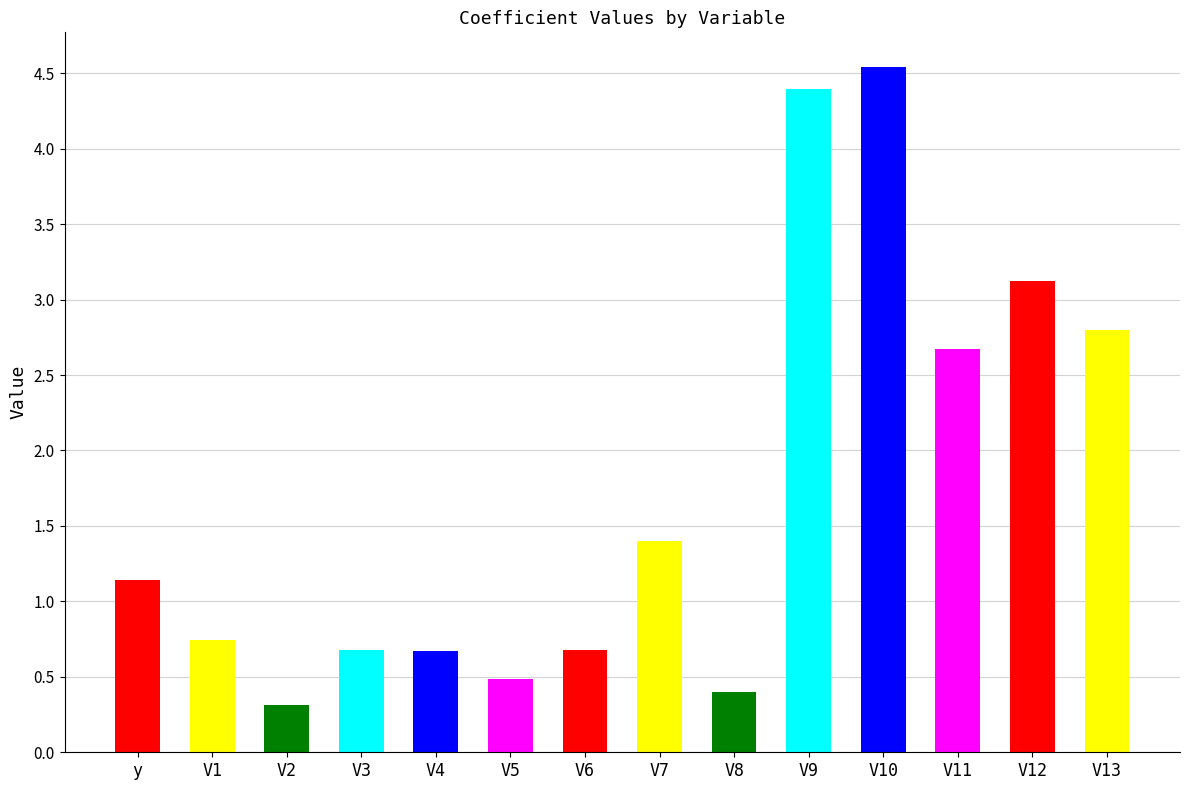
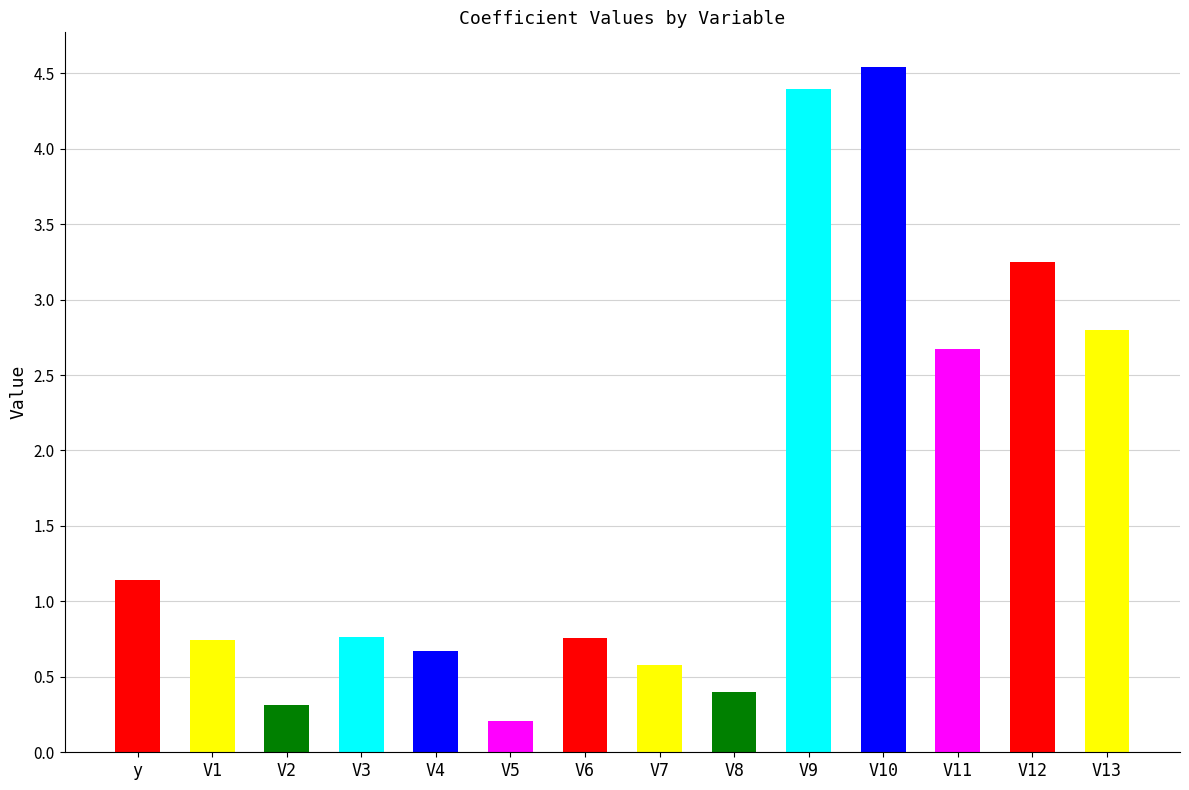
  {
    "y": 1.14,
    "V1": 0.75,
    "V2": 0.31,
-   "V3": 0.68,
+   "V3": 0.76,
    "V4": 0.67,
-   "V5": 0.49,
-   "V6": 0.68,
-   "V7": 1.40,
+   "V5": 0.20,
+   "V6": 0.75,
+   "V7": 0.58,
    "V8": 0.40,
    "V9": 4.40,
    "V10": 4.54,
    "V11": 2.68,
-   "V12": 3.12,
+   "V12": 3.25,
    "V13": 2.80
  }
